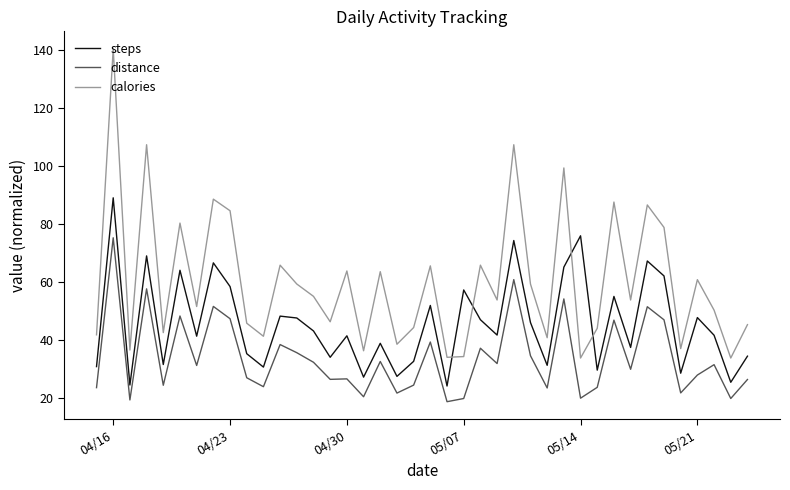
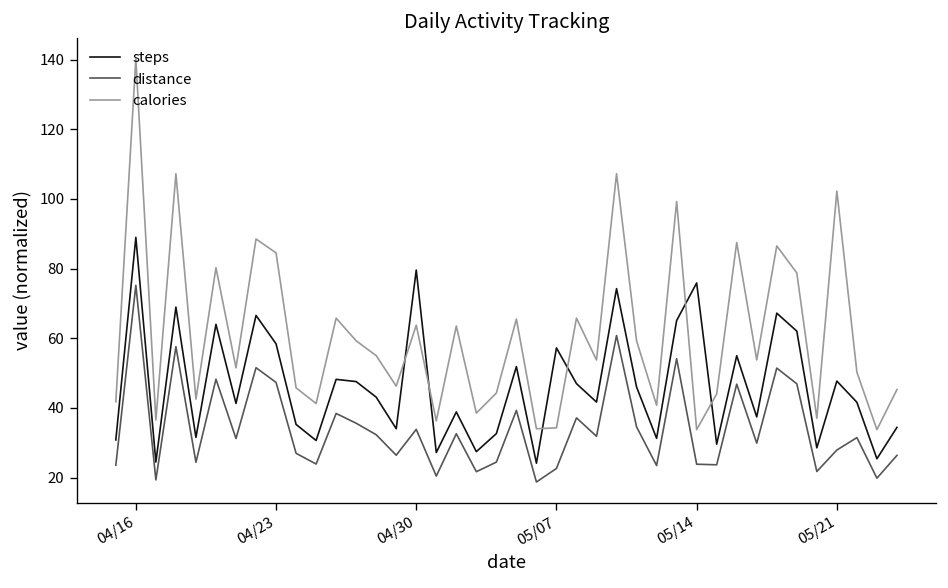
  {
    "steps": {
      "04/16": 89,
      "04/23": 58,
-     "04/30": 41,
+     "04/30": 80,
      "05/07": 57,
      "05/14": 76,
      "05/21": 48
    },
    "distance": {
      "04/16": 75,
      "04/23": 47,
-     "04/30": 27,
-     "05/07": 20,
-     "05/14": 20,
+     "04/30": 34,
+     "05/07": 23,
+     "05/14": 24,
      "05/21": 28
    },
    "calories": {
      "04/16": 140,
      "04/23": 85,
      "04/30": 64,
      "05/07": 34,
      "05/14": 34,
-     "05/21": 61
+     "05/21": 102
    }
  }
